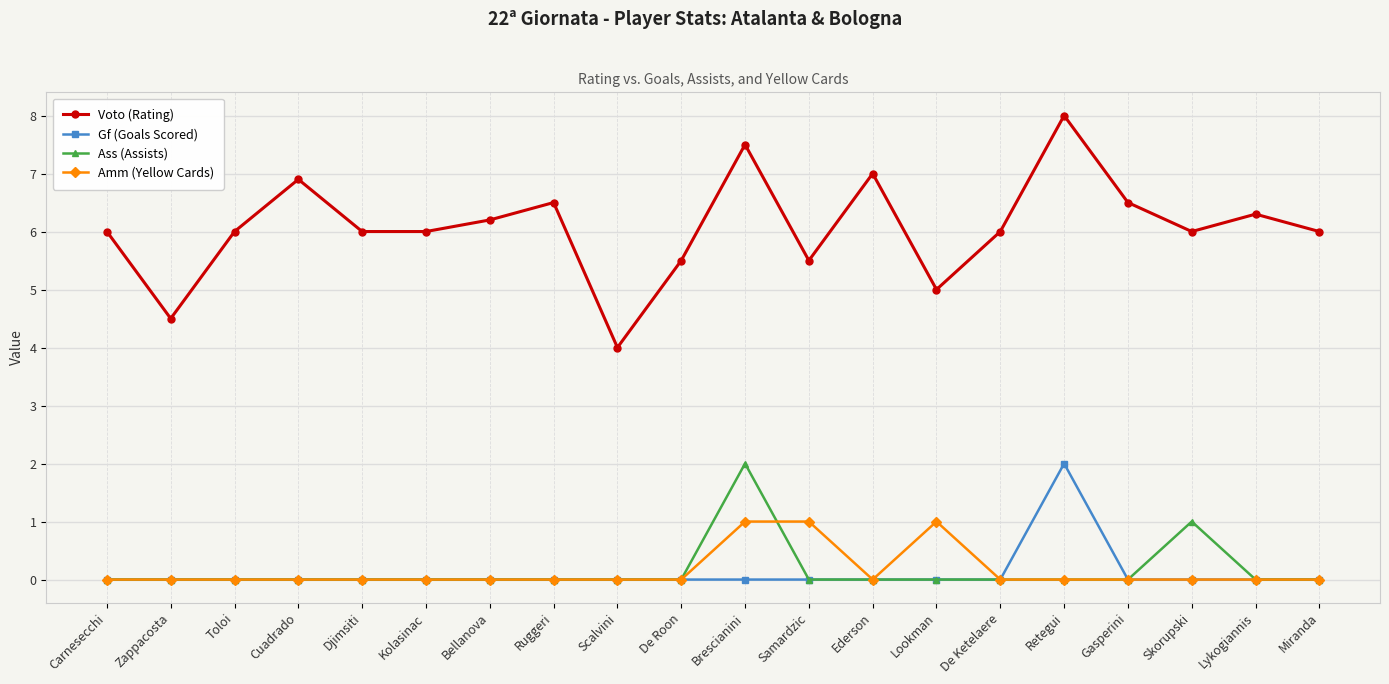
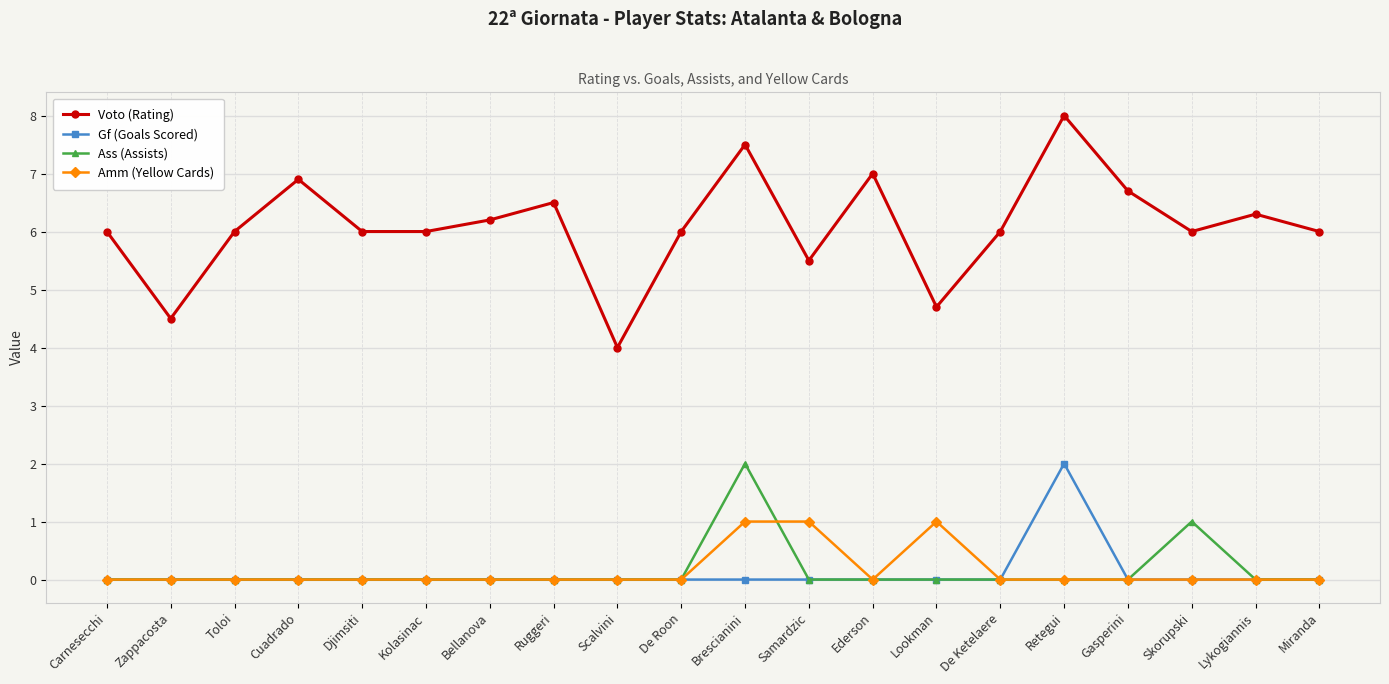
  {
    "Voto (Rating)": {
      "Carnesecchi": 6.0,
      "Zappacosta": 4.5,
      "Toloi": 6.0,
      "Cuadrado": 6.9,
      "Djimsiti": 6.0,
      "Kolasinac": 6.0,
      "Bellanova": 6.2,
      "Ruggeri": 6.5,
      "Scalvini": 4.0,
-     "De Roon": 5.5,
+     "De Roon": 6.0,
      "Brescianini": 7.5,
      "Samardzic": 5.5,
      "Ederson": 7.0,
-     "Lookman": 5.0,
+     "Lookman": 4.7,
      "De Ketelaere": 6.0,
      "Retegui": 8.0,
-     "Gasperini": 6.5,
+     "Gasperini": 6.7,
      "Skorupski": 6.0,
      "Lykogiannis": 6.3,
      "Miranda": 6.0
    },
    "Gf (Goals Scored)": {
      "Brescianini": 0.0,
      "Retegui": 2.0
    },
    "Ass (Assists)": {
      "Brescianini": 2.0,
      "Skorupski": 1.0
    },
    "Amm (Yellow Cards)": {
      "Brescianini": 1.0,
      "Samardzic": 1.0,
      "Lookman": 1.0
    }
  }
